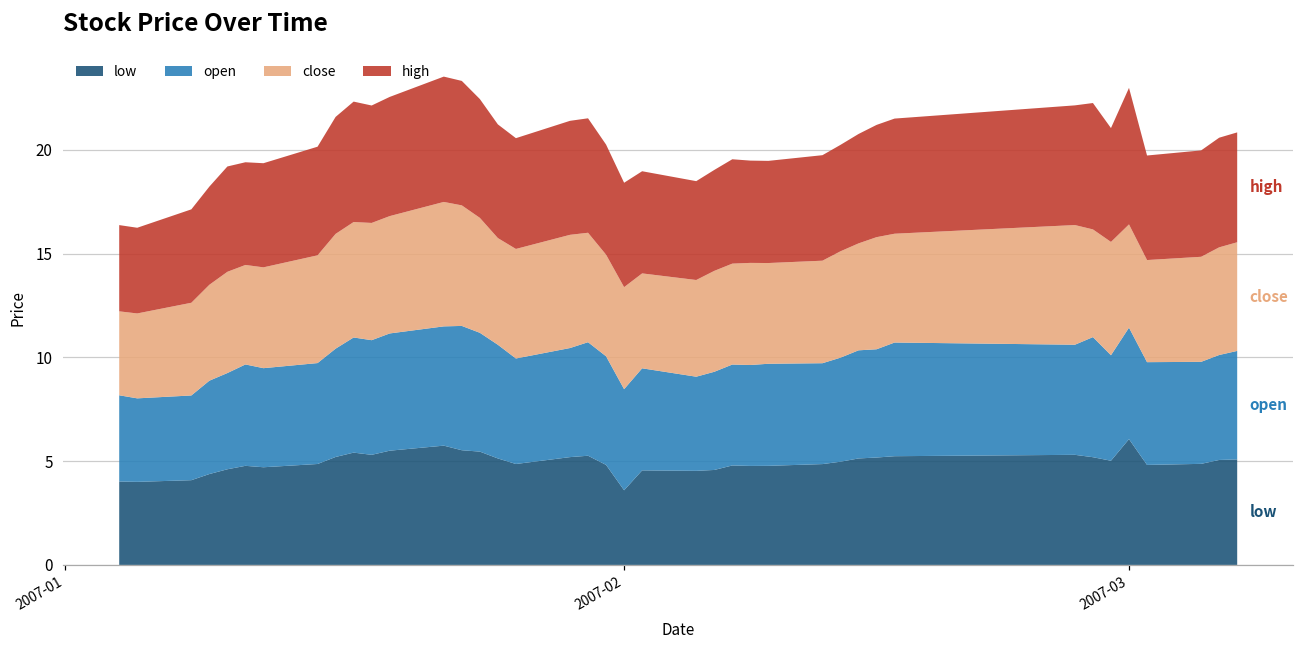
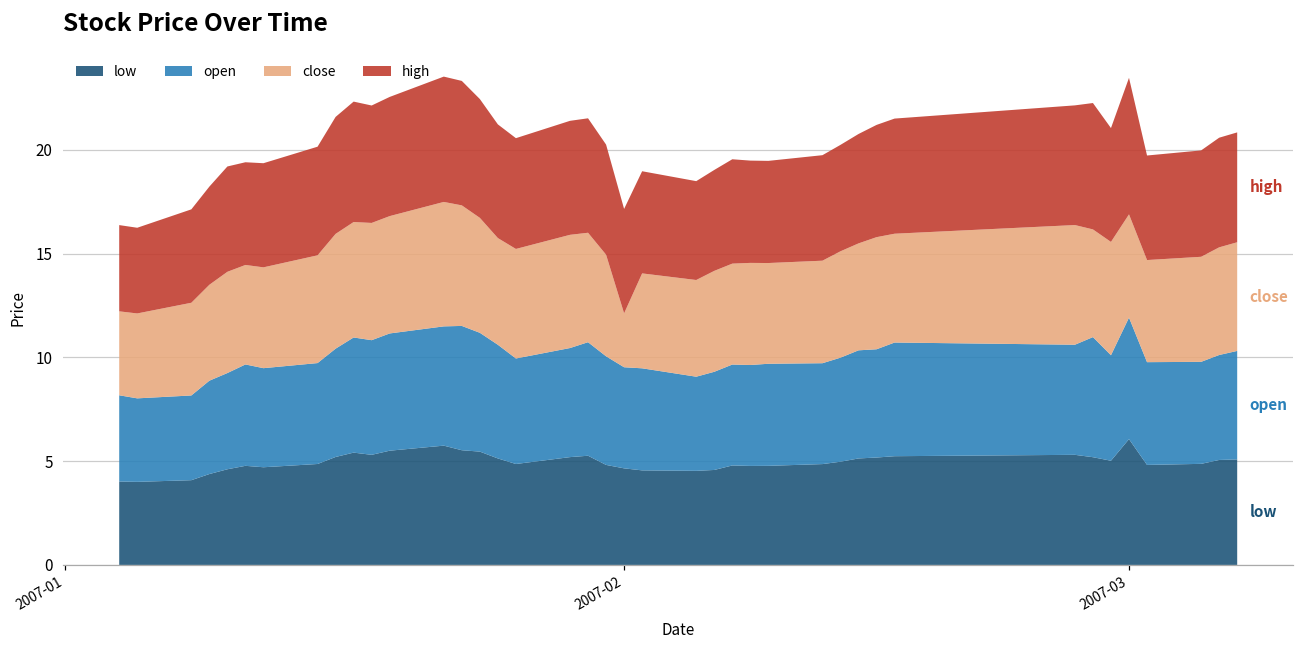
  {
    "low": {
-     "2007-02": 3.6,
+     "2007-02": 4.7,
      "2007-03": 6.1
    },
    "open": {
      "2007-02": 4.9,
-     "2007-03": 5.4
+     "2007-03": 5.9
    },
    "close": {
-     "2007-02": 4.9,
+     "2007-02": 2.6,
      "2007-03": 5.0
    },
    "high": {
      "2007-02": 5.0,
      "2007-03": 6.6
    }
  }
